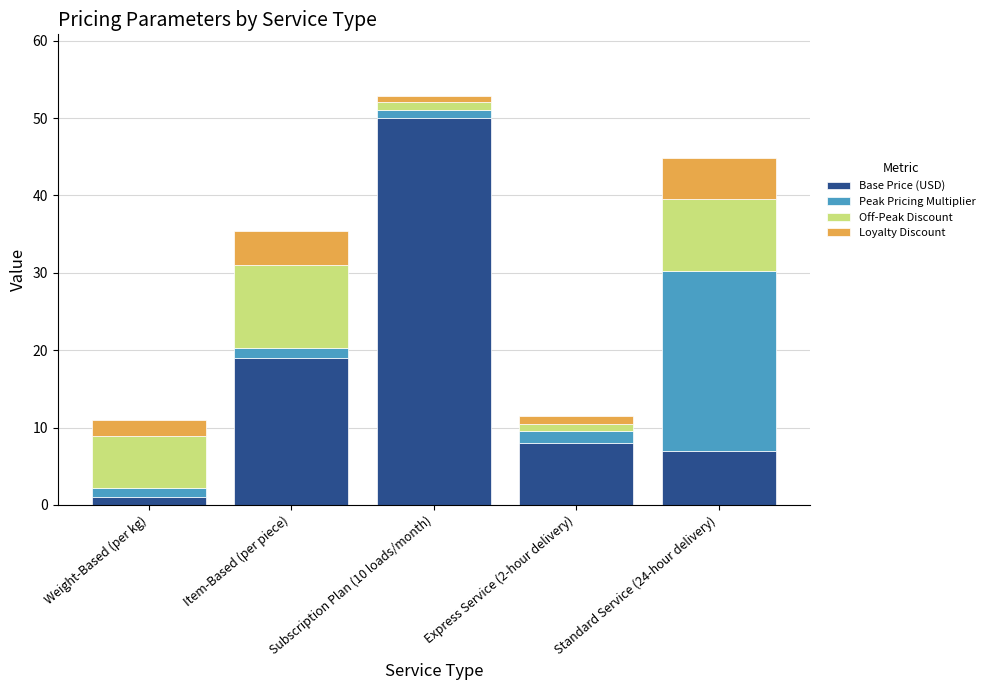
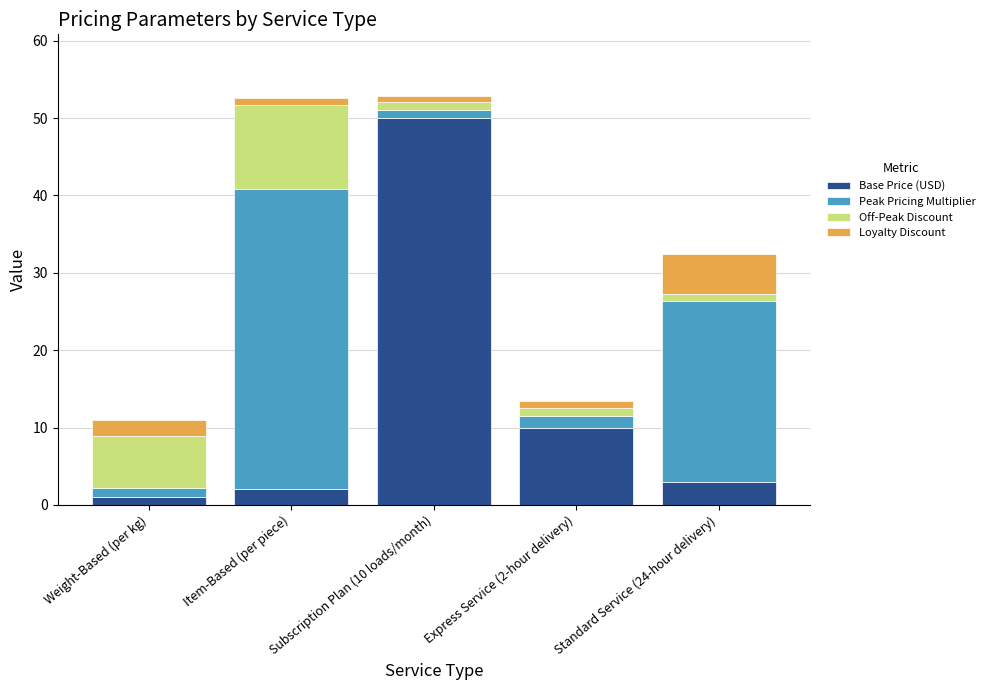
  {
    "Base Price (USD)": {
      "Weight-Based (per kg)": 1,
-     "Item-Based (per piece)": 19,
+     "Item-Based (per piece)": 2,
      "Subscription Plan (10 loads/month)": 50,
-     "Express Service (2-hour delivery)": 8,
-     "Standard Service (24-hour delivery)": 7
+     "Express Service (2-hour delivery)": 10,
+     "Standard Service (24-hour delivery)": 3
    },
    "Peak Pricing Multiplier": {
      "Weight-Based (per kg)": 1,
-     "Item-Based (per piece)": 1,
+     "Item-Based (per piece)": 39,
      "Subscription Plan (10 loads/month)": 1,
      "Express Service (2-hour delivery)": 2,
      "Standard Service (24-hour delivery)": 23
    },
    "Off-Peak Discount": {
      "Weight-Based (per kg)": 7,
      "Item-Based (per piece)": 11,
      "Subscription Plan (10 loads/month)": 1,
      "Express Service (2-hour delivery)": 1,
-     "Standard Service (24-hour delivery)": 9
+     "Standard Service (24-hour delivery)": 1
    },
    "Loyalty Discount": {
      "Weight-Based (per kg)": 2,
-     "Item-Based (per piece)": 4,
+     "Item-Based (per piece)": 1,
      "Subscription Plan (10 loads/month)": 1,
      "Express Service (2-hour delivery)": 1,
      "Standard Service (24-hour delivery)": 5
    }
  }
